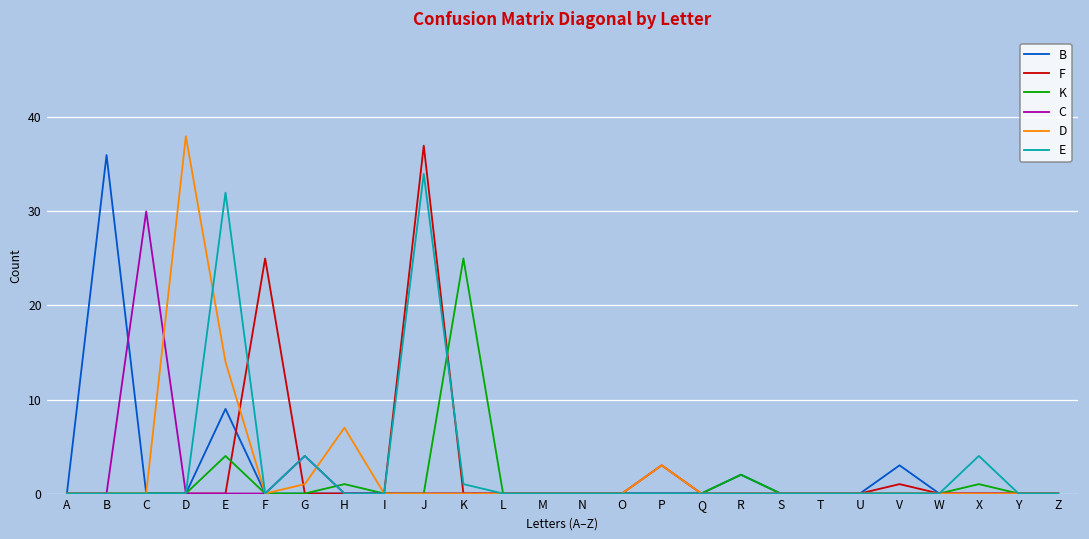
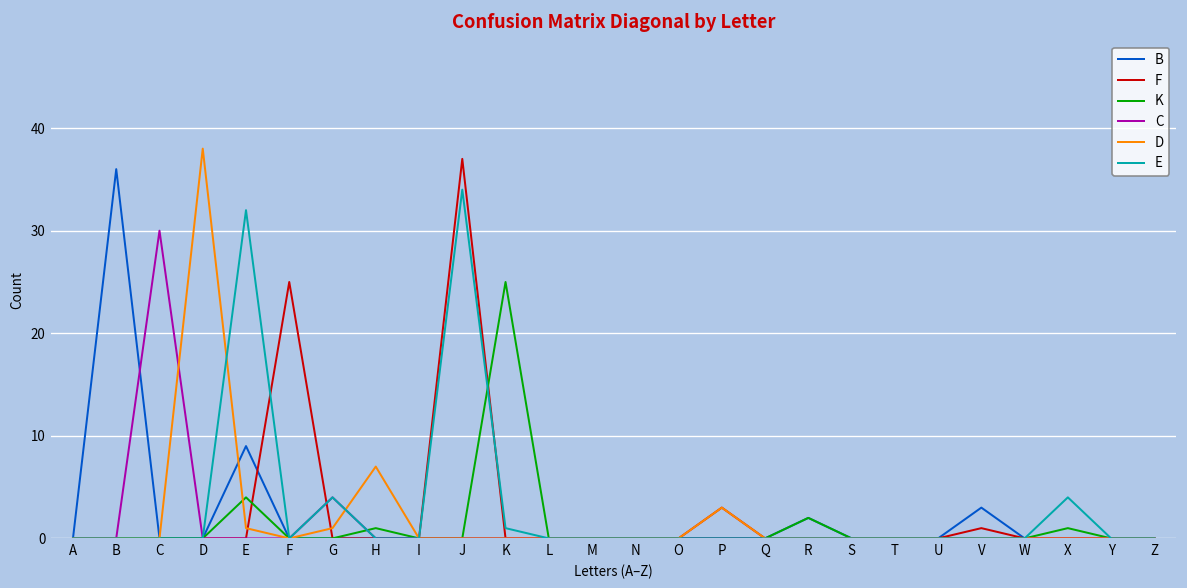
  {
    "B": {
      "B": 36,
      "E": 9,
      "V": 3
    },
    "F": {
      "F": 25,
      "J": 37,
      "V": 1
    },
    "K": {
      "E": 4,
      "H": 1,
      "K": 25,
      "X": 1
    },
    "C": {
      "C": 30
    },
    "D": {
      "D": 38,
-     "E": 14,
+     "E": 1,
      "G": 1,
      "H": 7
    },
    "E": {
      "E": 32,
      "J": 34,
      "K": 1,
      "X": 4
    }
  }
